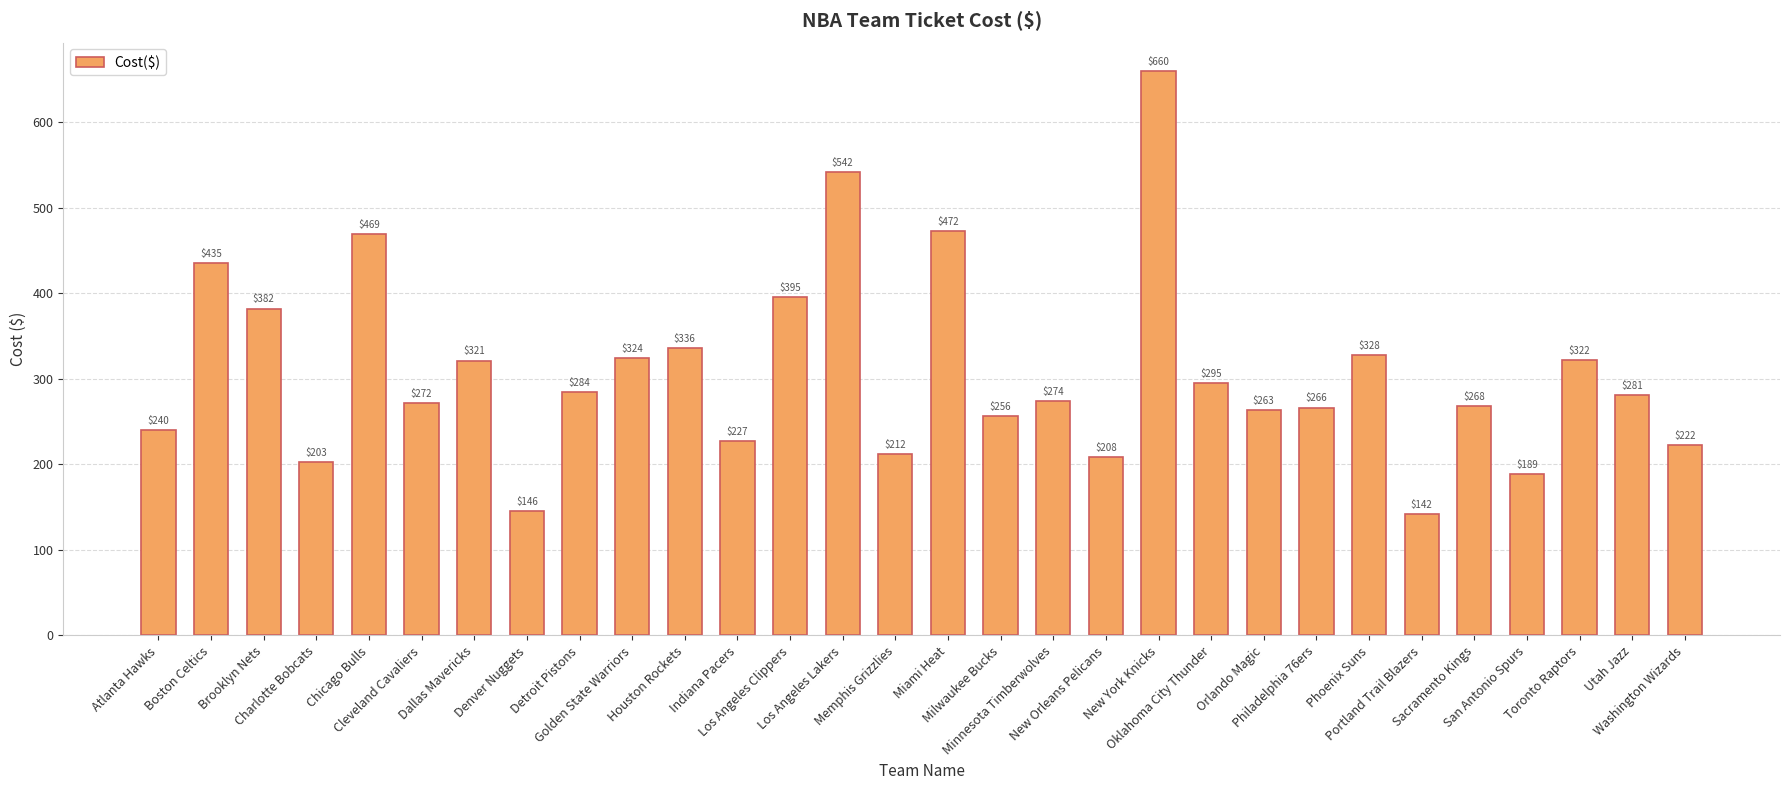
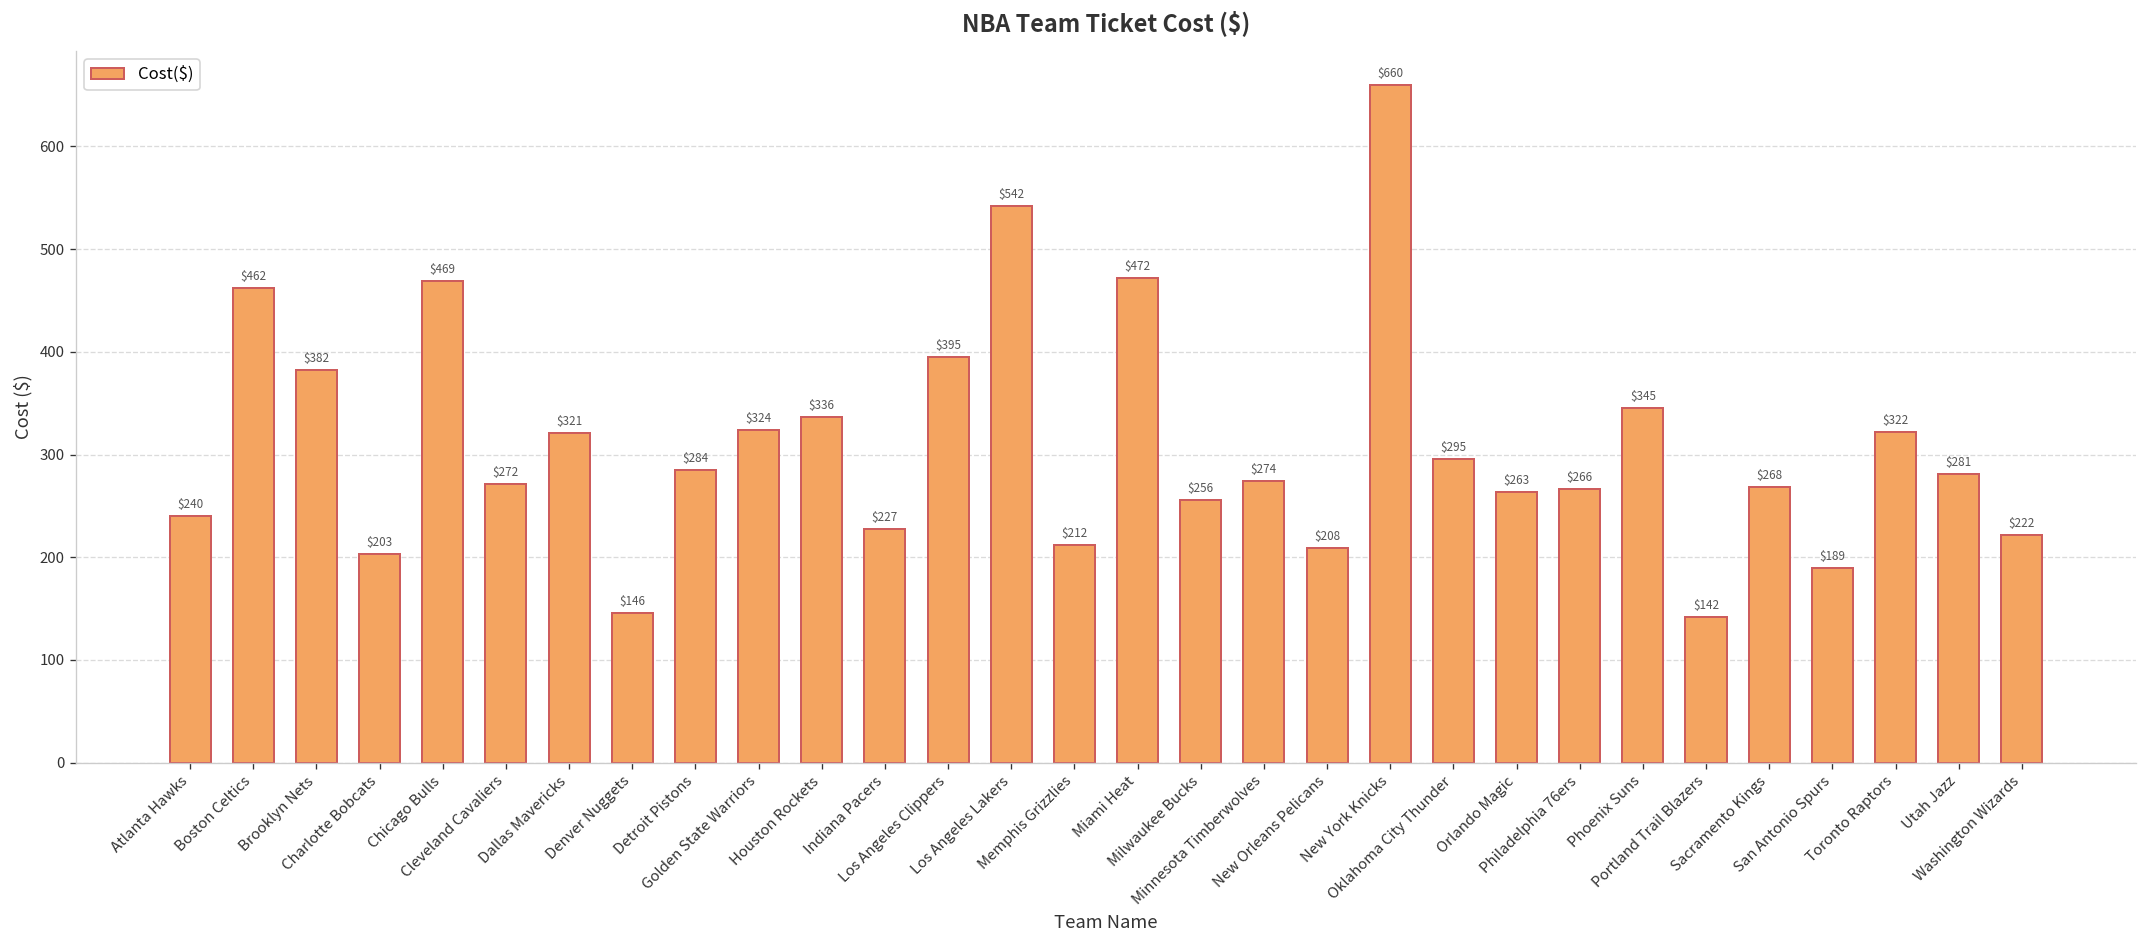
  {
    "Atlanta Hawks": "$240",
-   "Boston Celtics": "$435",
+   "Boston Celtics": "$462",
    "Brooklyn Nets": "$382",
    "Charlotte Bobcats": "$203",
    "Chicago Bulls": "$469",
    "Cleveland Cavaliers": "$272",
    "Dallas Mavericks": "$321",
    "Denver Nuggets": "$146",
    "Detroit Pistons": "$284",
    "Golden State Warriors": "$324",
    "Houston Rockets": "$336",
    "Indiana Pacers": "$227",
    "Los Angeles Clippers": "$395",
    "Los Angeles Lakers": "$542",
    "Memphis Grizzlies": "$212",
    "Miami Heat": "$472",
    "Milwaukee Bucks": "$256",
    "Minnesota Timberwolves": "$274",
    "New Orleans Pelicans": "$208",
    "New York Knicks": "$660",
    "Oklahoma City Thunder": "$295",
    "Orlando Magic": "$263",
    "Philadelphia 76ers": "$266",
-   "Phoenix Suns": "$328",
+   "Phoenix Suns": "$345",
    "Portland Trail Blazers": "$142",
    "Sacramento Kings": "$268",
    "San Antonio Spurs": "$189",
    "Toronto Raptors": "$322",
    "Utah Jazz": "$281",
    "Washington Wizards": "$222"
  }
